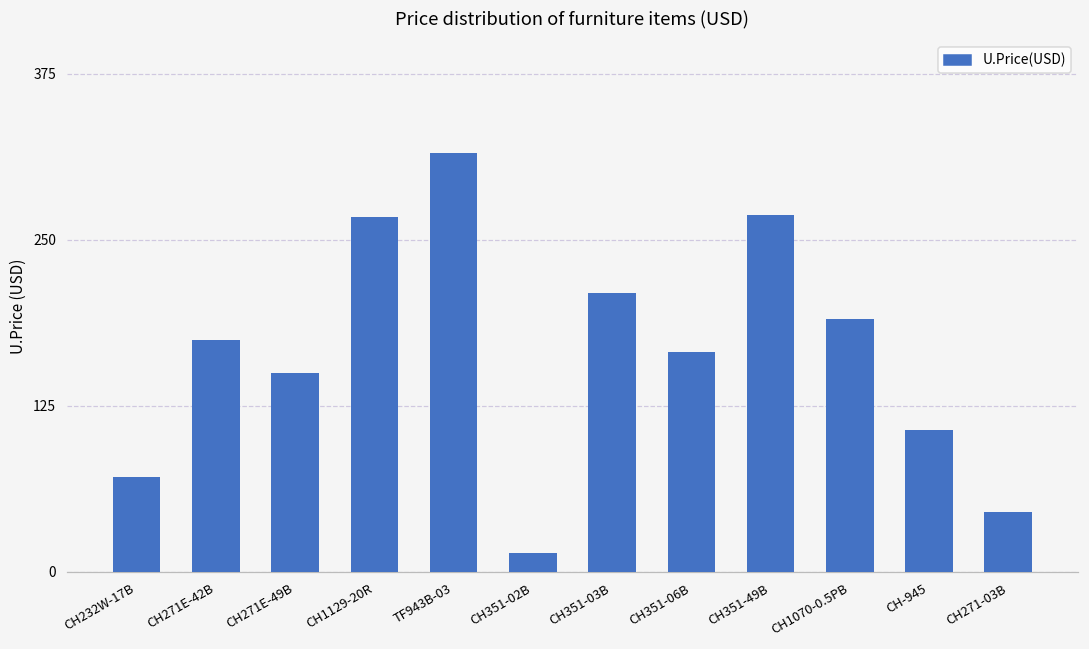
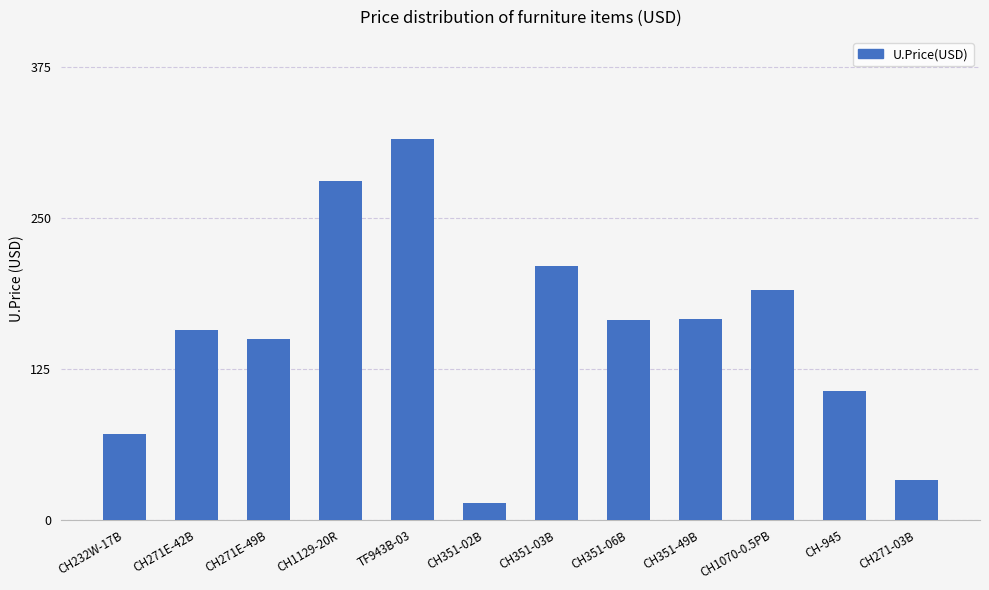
  {
    "CH232W-17B": 71,
-   "CH271E-42B": 175,
+   "CH271E-42B": 157,
    "CH271E-49B": 150,
-   "CH1129-20R": 267,
+   "CH1129-20R": 281,
    "TF943B-03": 316,
    "CH351-02B": 14,
    "CH351-03B": 210,
    "CH351-06B": 165,
-   "CH351-49B": 269,
+   "CH351-49B": 166,
    "CH1070-0.5PB": 191,
    "CH-945": 107,
-   "CH271-03B": 45
+   "CH271-03B": 33
  }
